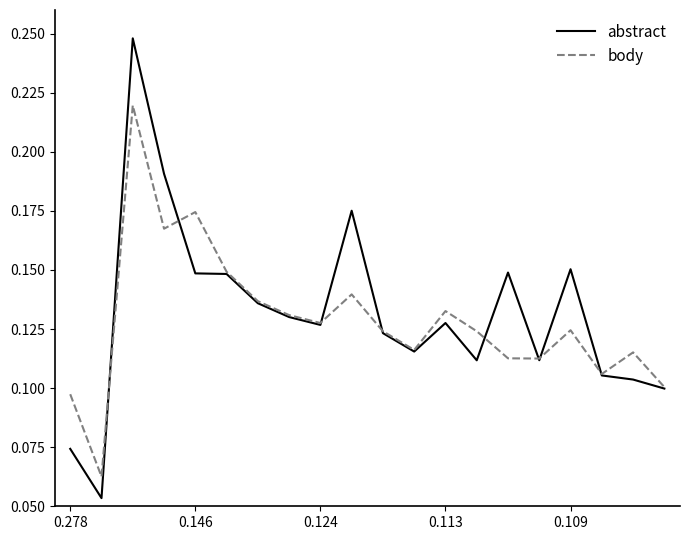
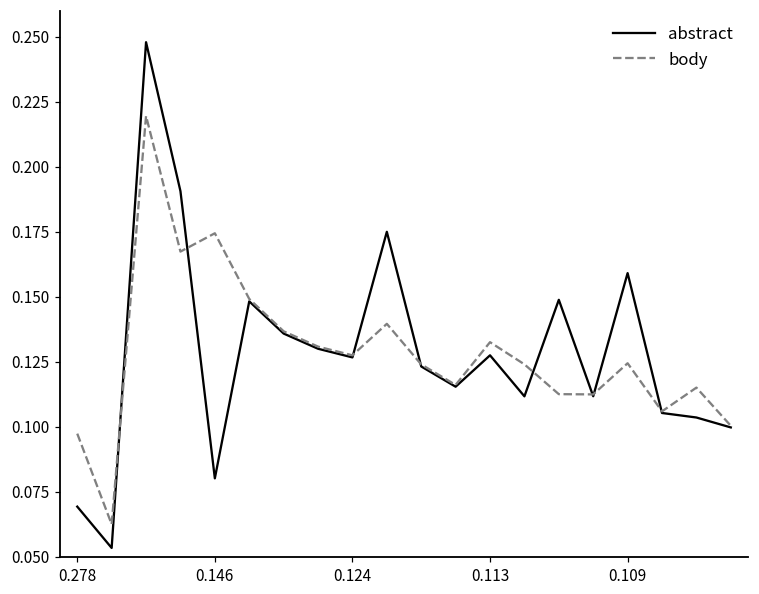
  {
    "abstract": {
-     "0.278": 0.074,
-     "0.146": 0.149,
+     "0.278": 0.069,
+     "0.146": 0.080,
      "0.113": 0.128,
-     "0.109": 0.150
+     "0.109": 0.159
    },
    "body": {
      "0.278": 0.097,
      "0.146": 0.175,
      "0.113": 0.133,
      "0.109": 0.124
    }
  }
